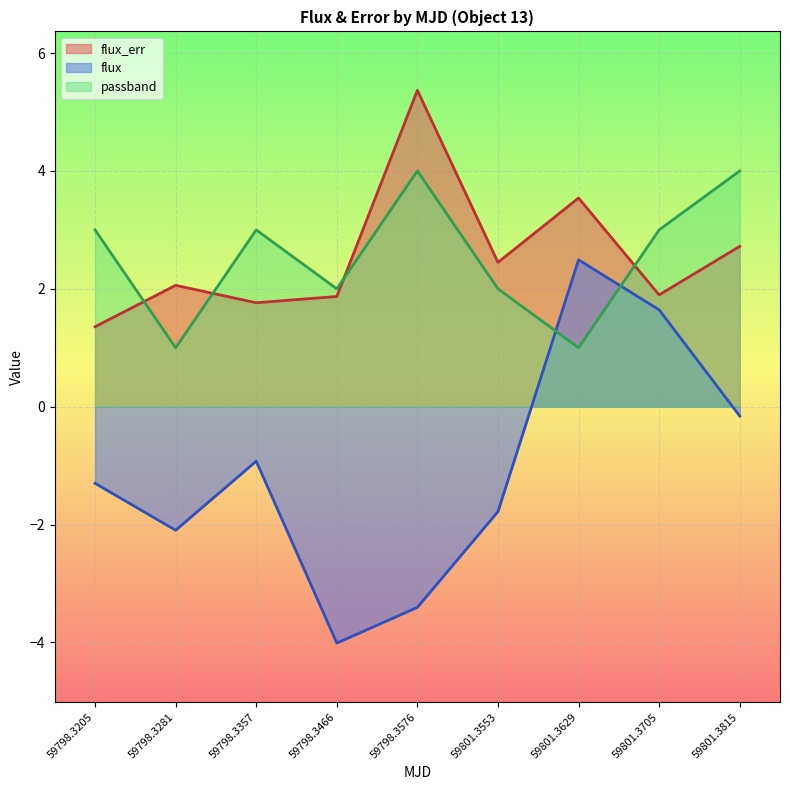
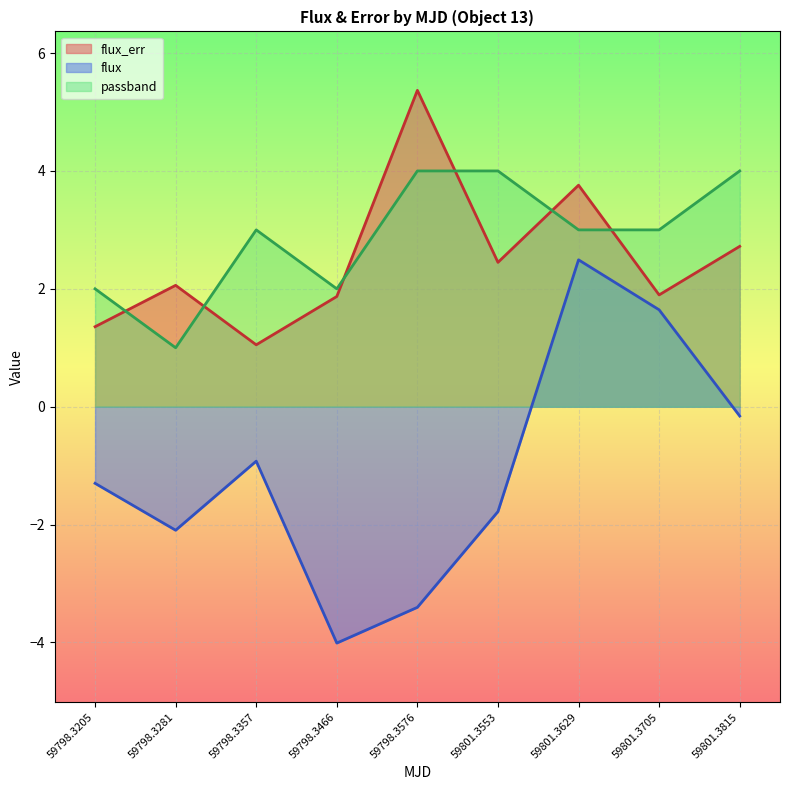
  {
    "flux_err": {
      "59798.3205": 1.4,
      "59798.3281": 2.1,
-     "59798.3357": 1.8,
+     "59798.3357": 1.1,
      "59798.3466": 1.9,
      "59798.3576": 5.4,
      "59801.3553": 2.4,
-     "59801.3629": 3.5,
+     "59801.3629": 3.8,
      "59801.3705": 1.9,
      "59801.3815": 2.7
    },
    "passband": {
-     "59798.3205": 3,
+     "59798.3205": 2,
      "59798.3281": 1,
      "59798.3357": 3,
      "59798.3466": 2,
      "59798.3576": 4,
-     "59801.3553": 2,
-     "59801.3629": 1,
+     "59801.3553": 4,
+     "59801.3629": 3,
      "59801.3705": 3,
      "59801.3815": 4
    }
  }
